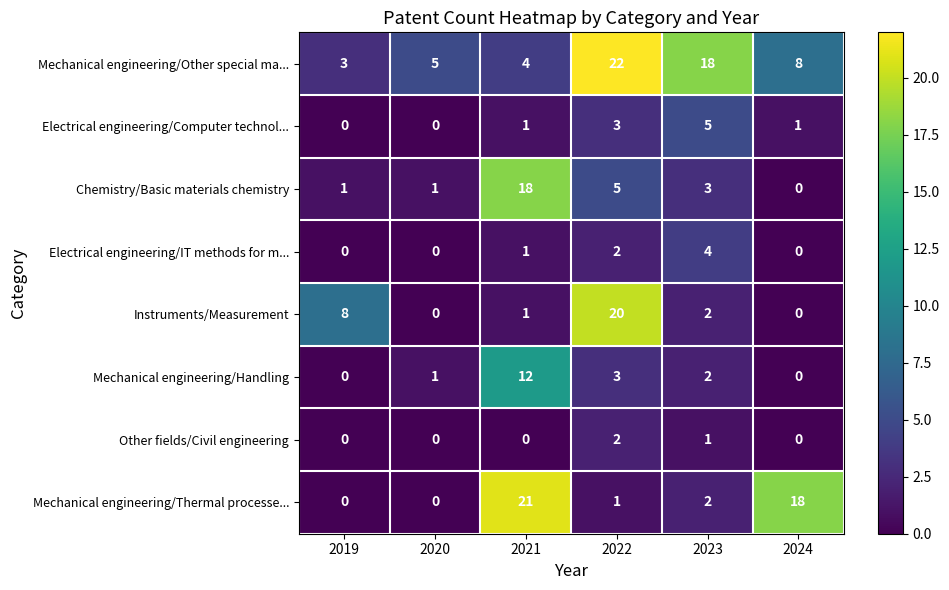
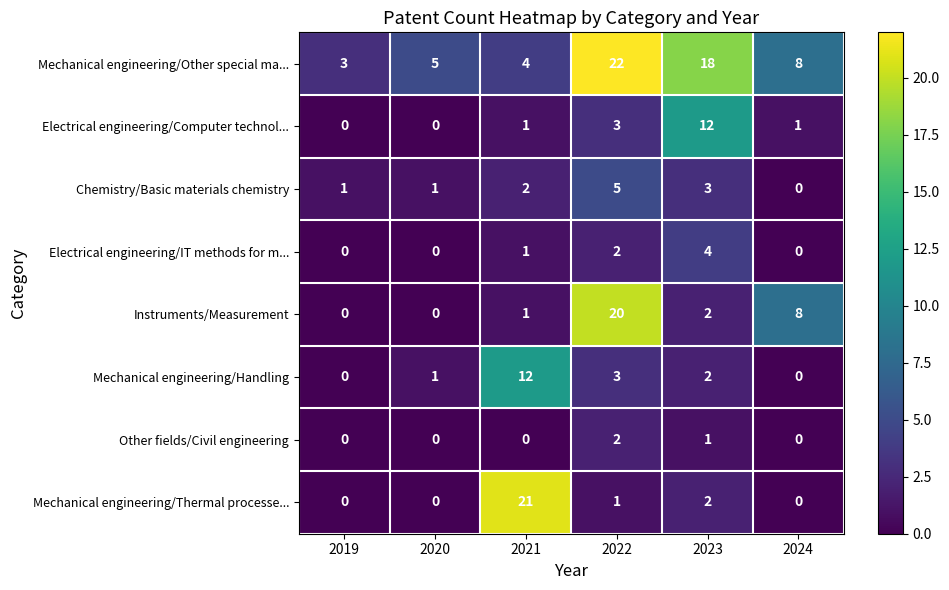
  {
    "Mechanical engineering/Other special ma...": {
      "2019": 3,
      "2020": 5,
      "2021": 4,
      "2022": 22,
      "2023": 18,
      "2024": 8
    },
    "Electrical engineering/Computer technol...": {
      "2019": 0,
      "2020": 0,
      "2021": 1,
      "2022": 3,
-     "2023": 5,
+     "2023": 12,
      "2024": 1
    },
    "Chemistry/Basic materials chemistry": {
      "2019": 1,
      "2020": 1,
-     "2021": 18,
+     "2021": 2,
      "2022": 5,
      "2023": 3,
      "2024": 0
    },
    "Electrical engineering/IT methods for m...": {
      "2019": 0,
      "2020": 0,
      "2021": 1,
      "2022": 2,
      "2023": 4,
      "2024": 0
    },
    "Instruments/Measurement": {
-     "2019": 8,
+     "2019": 0,
      "2020": 0,
      "2021": 1,
      "2022": 20,
      "2023": 2,
-     "2024": 0
+     "2024": 8
    },
    "Mechanical engineering/Handling": {
      "2019": 0,
      "2020": 1,
      "2021": 12,
      "2022": 3,
      "2023": 2,
      "2024": 0
    },
    "Other fields/Civil engineering": {
      "2019": 0,
      "2020": 0,
      "2021": 0,
      "2022": 2,
      "2023": 1,
      "2024": 0
    },
    "Mechanical engineering/Thermal processe...": {
      "2019": 0,
      "2020": 0,
      "2021": 21,
      "2022": 1,
      "2023": 2,
-     "2024": 18
+     "2024": 0
    }
  }
